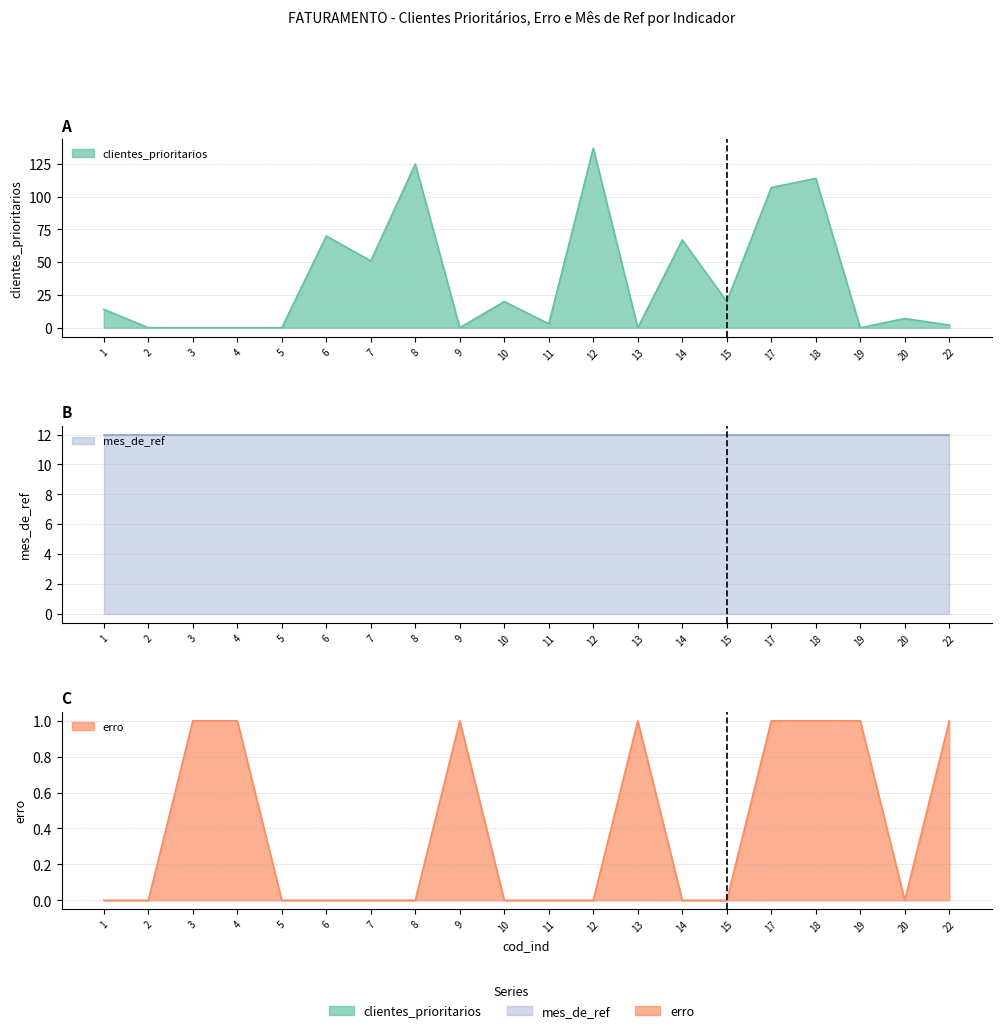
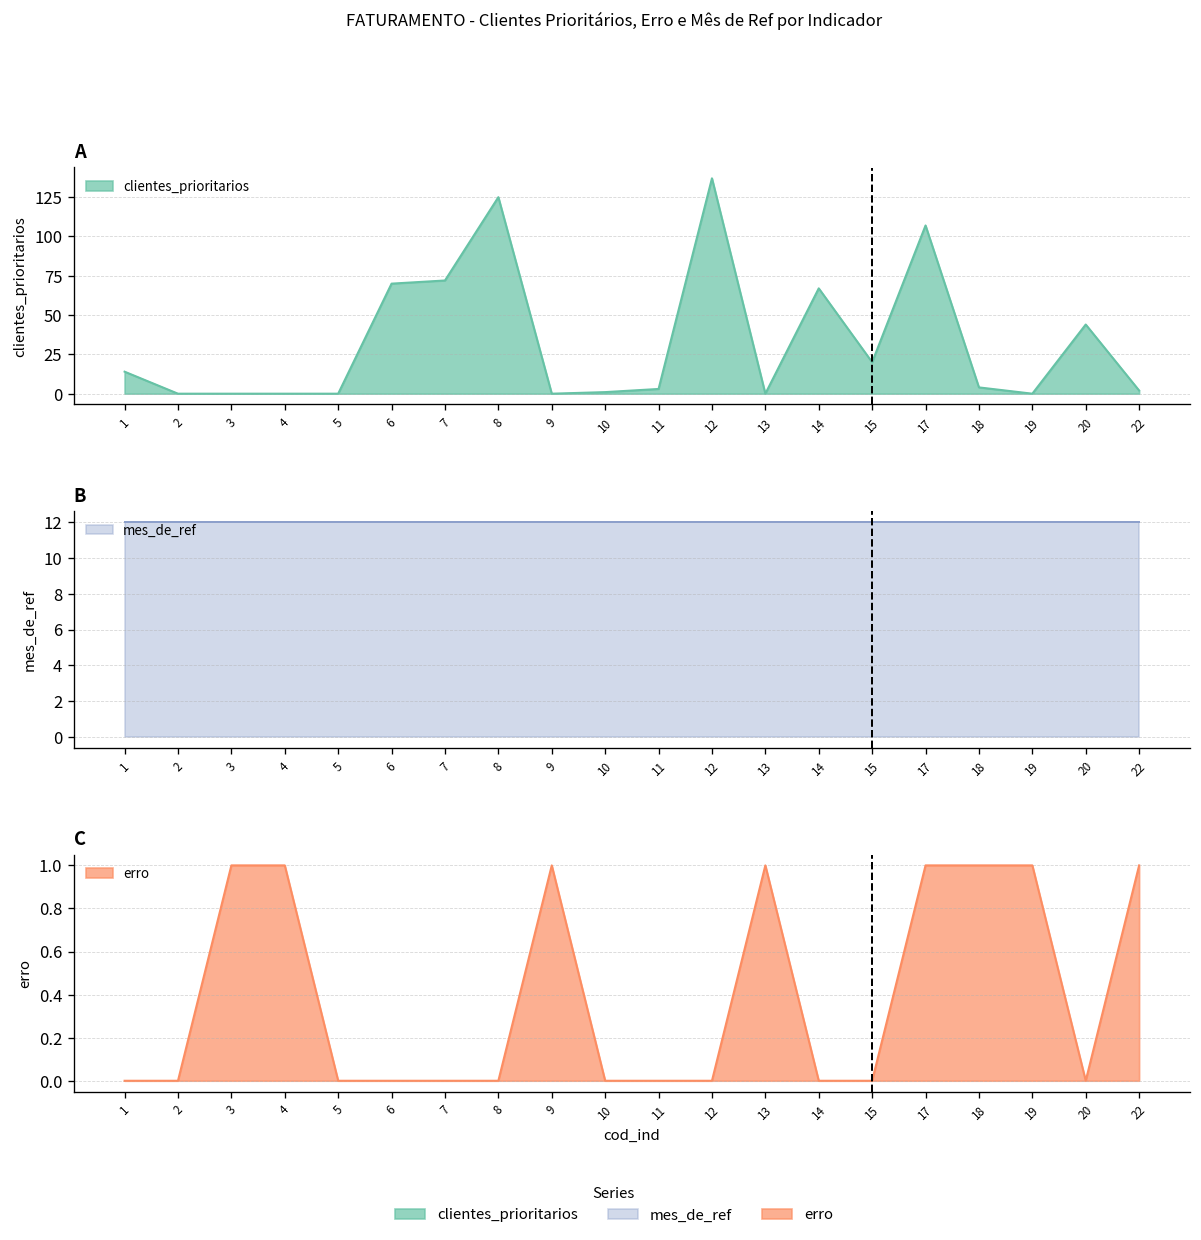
  {
    "A": {
      "1": 14,
      "2": 0,
      "3": 0,
      "4": 0,
      "5": 0,
      "6": 70,
-     "7": 51,
+     "7": 72,
      "8": 125,
      "9": 0,
-     "10": 20,
+     "10": 1,
      "11": 3,
      "12": 137,
      "13": 0,
      "14": 67,
      "15": 20,
      "17": 107,
-     "18": 114,
+     "18": 4,
      "19": 0,
-     "20": 7,
+     "20": 44,
      "22": 2
    },
    "B": {
      "1": 12.0,
      "2": 12.0,
      "3": 12.0,
      "4": 12.0,
      "5": 12.0,
      "6": 12.0,
      "7": 12.0,
      "8": 12.0,
      "9": 12.0,
      "10": 12.0,
      "11": 12.0,
      "12": 12.0,
      "13": 12.0,
      "14": 12.0,
      "15": 12.0,
      "17": 12.0,
      "18": 12.0,
      "19": 12.0,
      "20": 12.0,
      "22": 12.0
    },
    "C": {
      "1": 0.00,
      "2": 0.00,
      "3": 1.00,
      "4": 1.00,
      "5": 0.00,
      "6": 0.00,
      "7": 0.00,
      "8": 0.00,
      "9": 1.00,
      "10": 0.00,
      "11": 0.00,
      "12": 0.00,
      "13": 1.00,
      "14": 0.00,
      "15": 0.00,
      "17": 1.00,
      "18": 1.00,
      "19": 1.00,
      "20": 0.00,
      "22": 1.00
    }
  }
